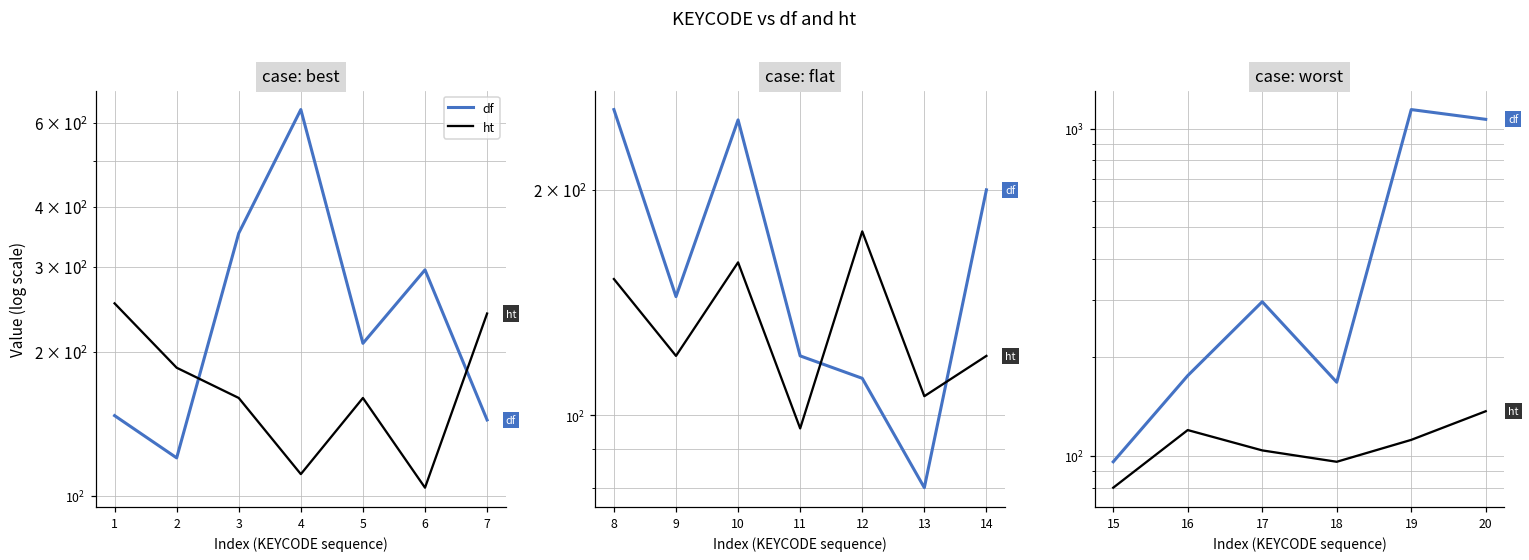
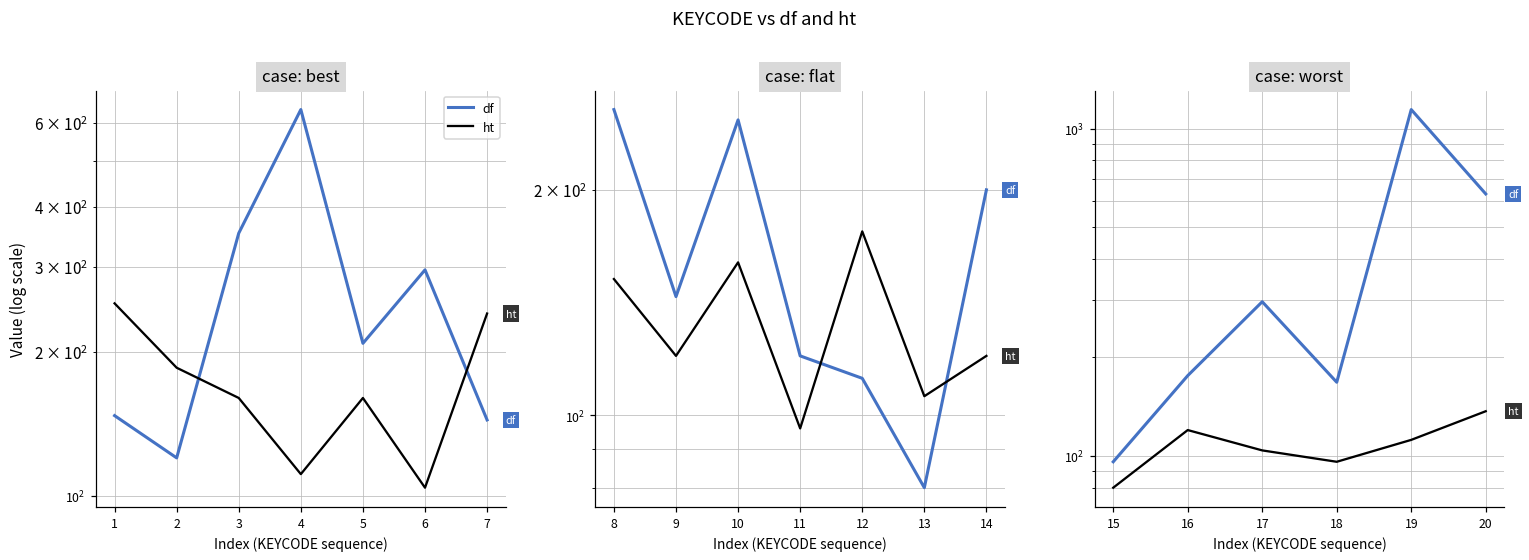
  {
    "case: worst": {
      "df": {
        "15": 96,
        "16": 180,
        "17": 300,
        "18": 170,
        "19": 1140,
-       "20": 1070
+       "20": 630
      },
      "ht": {
        "15": 80,
        "16": 120,
        "17": 104,
        "18": 96,
        "19": 112,
        "20": 140
      }
    }
  }
